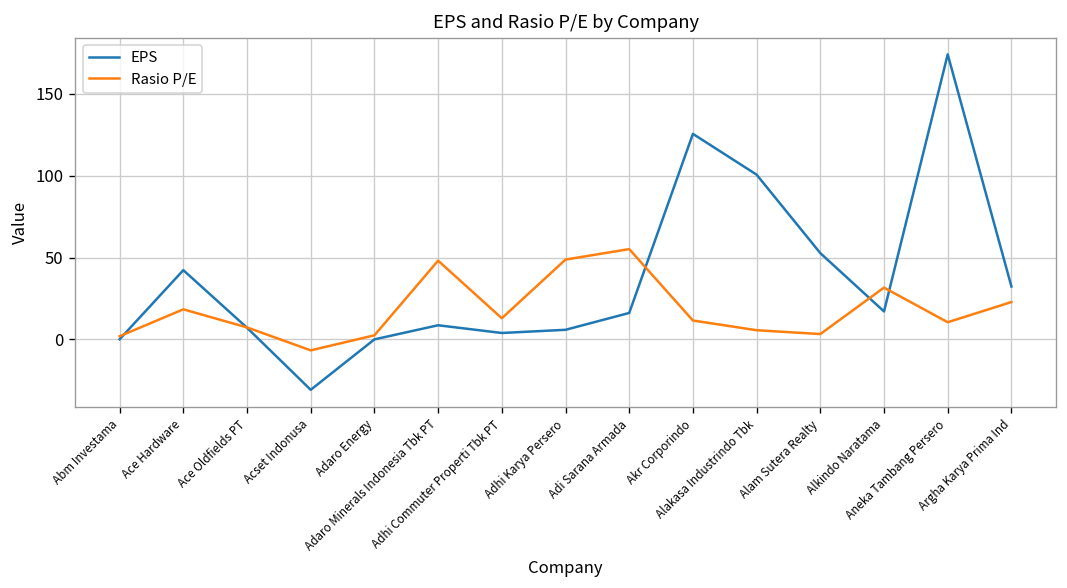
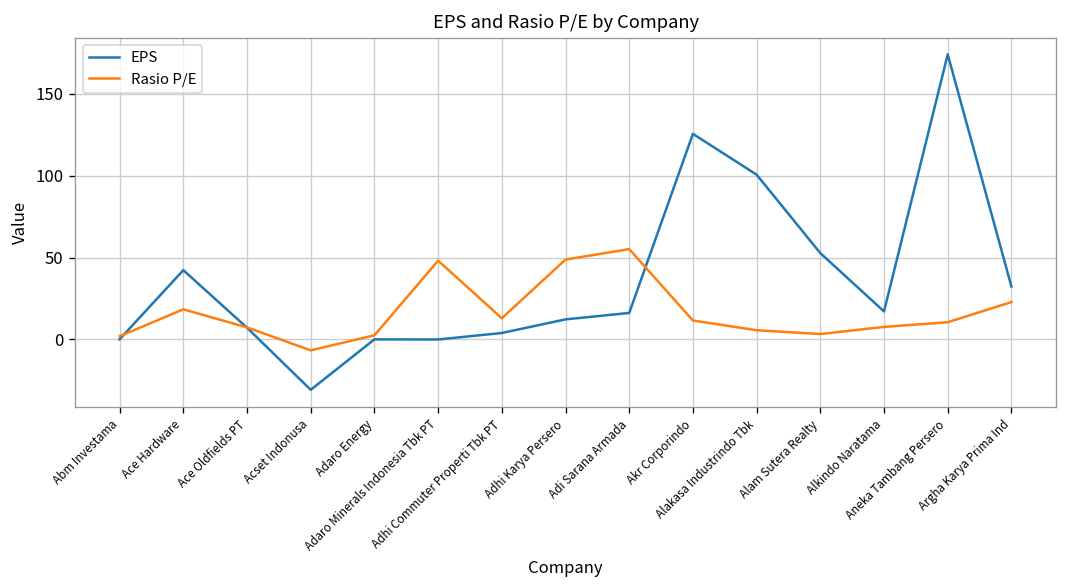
  {
    "EPS": {
      "Ace Hardware": 42,
      "Acset Indonusa": -31,
      "Adaro Energy": 0,
-     "Adaro Minerals Indonesia Tbk PT": 9,
+     "Adaro Minerals Indonesia Tbk PT": 0,
      "Adhi Commuter Properti Tbk PT": 4,
-     "Adhi Karya Persero": 6,
+     "Adhi Karya Persero": 12,
      "Adi Sarana Armada": 16,
      "Akr Corporindo": 126,
      "Alakasa Industrindo Tbk": 101,
      "Alam Sutera Realty": 53,
      "Alkindo Naratama": 17,
      "Aneka Tambang Persero": 174,
      "Argha Karya Prima Ind": 32
    },
    "Rasio P/E": {
      "Ace Hardware": 18,
      "Acset Indonusa": -7,
      "Adaro Energy": 3,
      "Adaro Minerals Indonesia Tbk PT": 48,
      "Adhi Commuter Properti Tbk PT": 13,
      "Adhi Karya Persero": 49,
      "Adi Sarana Armada": 55,
      "Akr Corporindo": 12,
      "Alakasa Industrindo Tbk": 6,
      "Alam Sutera Realty": 3,
-     "Alkindo Naratama": 32,
+     "Alkindo Naratama": 8,
      "Aneka Tambang Persero": 11,
      "Argha Karya Prima Ind": 23
    }
  }
